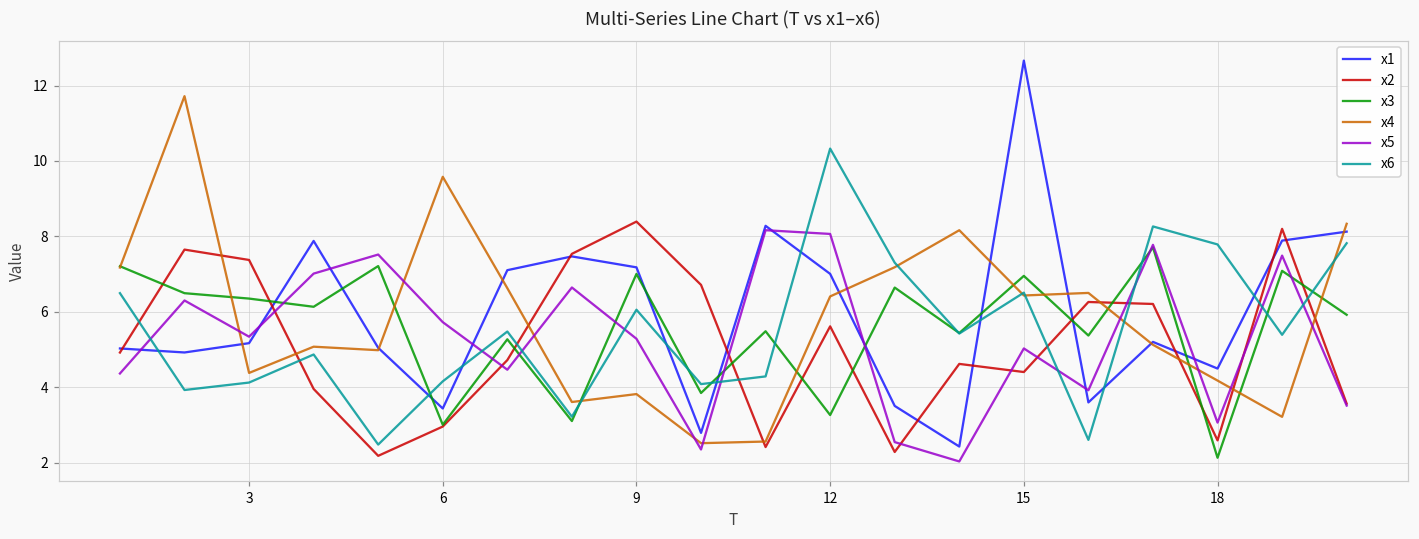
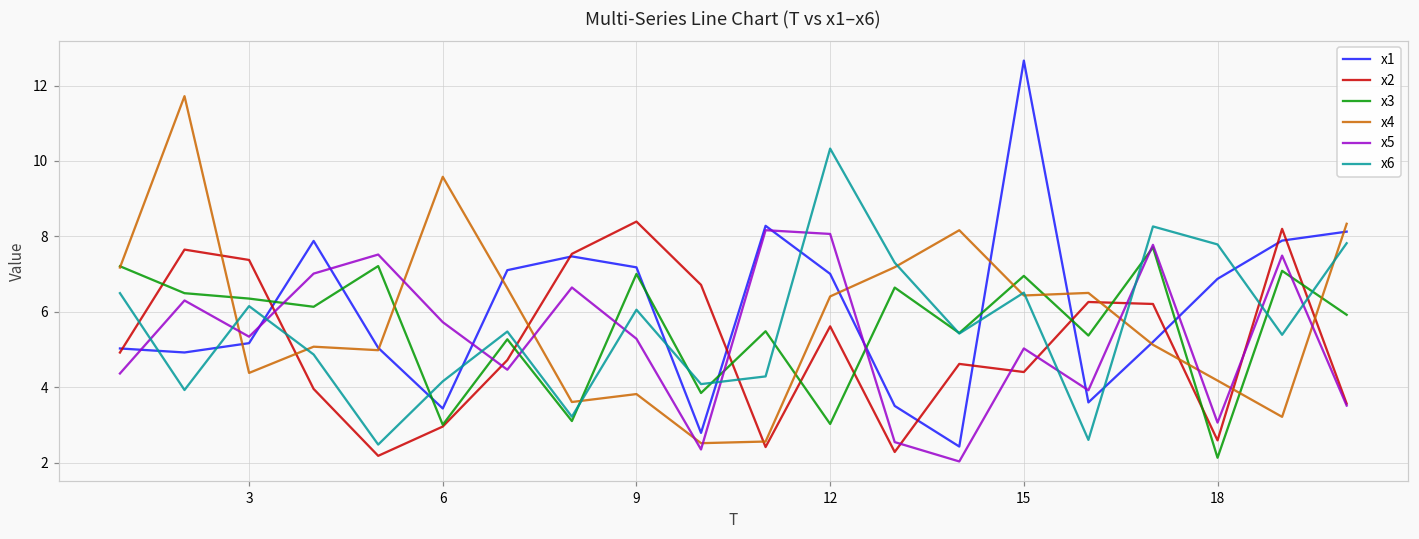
  {
    "x1": {
      "3": 5.2,
      "6": 3.4,
      "9": 7.2,
      "12": 7.0,
      "15": 12.7,
-     "18": 4.5
+     "18": 6.9
    },
    "x2": {
      "3": 7.4,
      "9": 8.4,
      "12": 5.6,
      "15": 4.4,
      "18": 2.6
    },
    "x3": {
      "3": 6.3,
      "9": 7.0,
-     "12": 3.3,
+     "12": 3.0,
      "15": 7.0,
      "18": 2.1
    },
    "x4": {
      "3": 4.4,
      "6": 9.6,
      "9": 3.8,
      "12": 6.4,
      "15": 6.4,
      "18": 4.2
    },
    "x5": {
      "3": 5.3,
      "6": 5.7,
      "9": 5.3,
      "12": 8.1,
      "15": 5.0,
      "18": 3.1
    },
    "x6": {
-     "3": 4.1,
+     "3": 6.1,
      "6": 4.2,
      "9": 6.1,
      "12": 10.3,
      "15": 6.5,
      "18": 7.8
    }
  }
